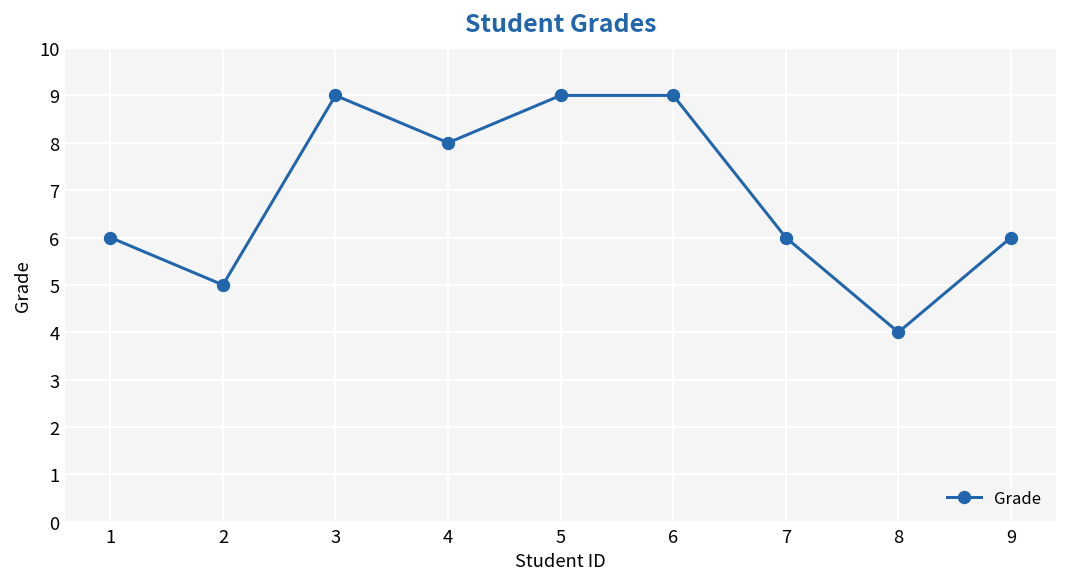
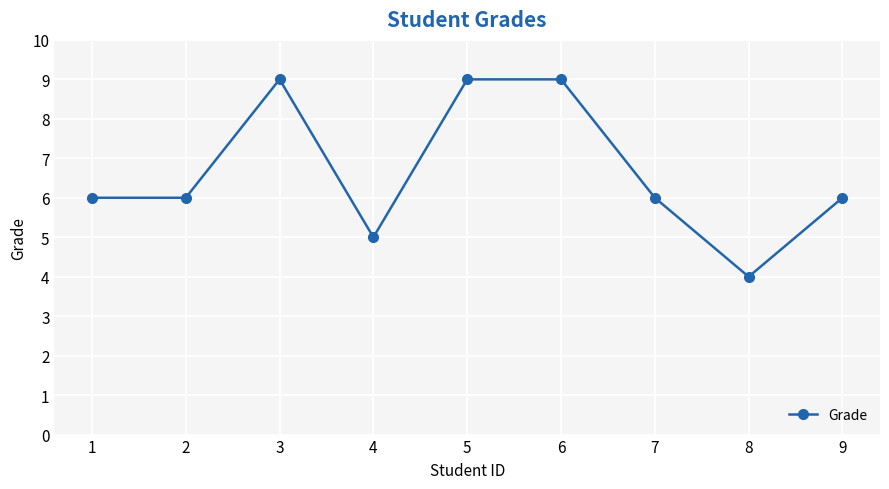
  {
    "1": 6,
-   "2": 5,
+   "2": 6,
    "3": 9,
-   "4": 8,
+   "4": 5,
    "5": 9,
    "6": 9,
    "7": 6,
    "8": 4,
    "9": 6
  }
